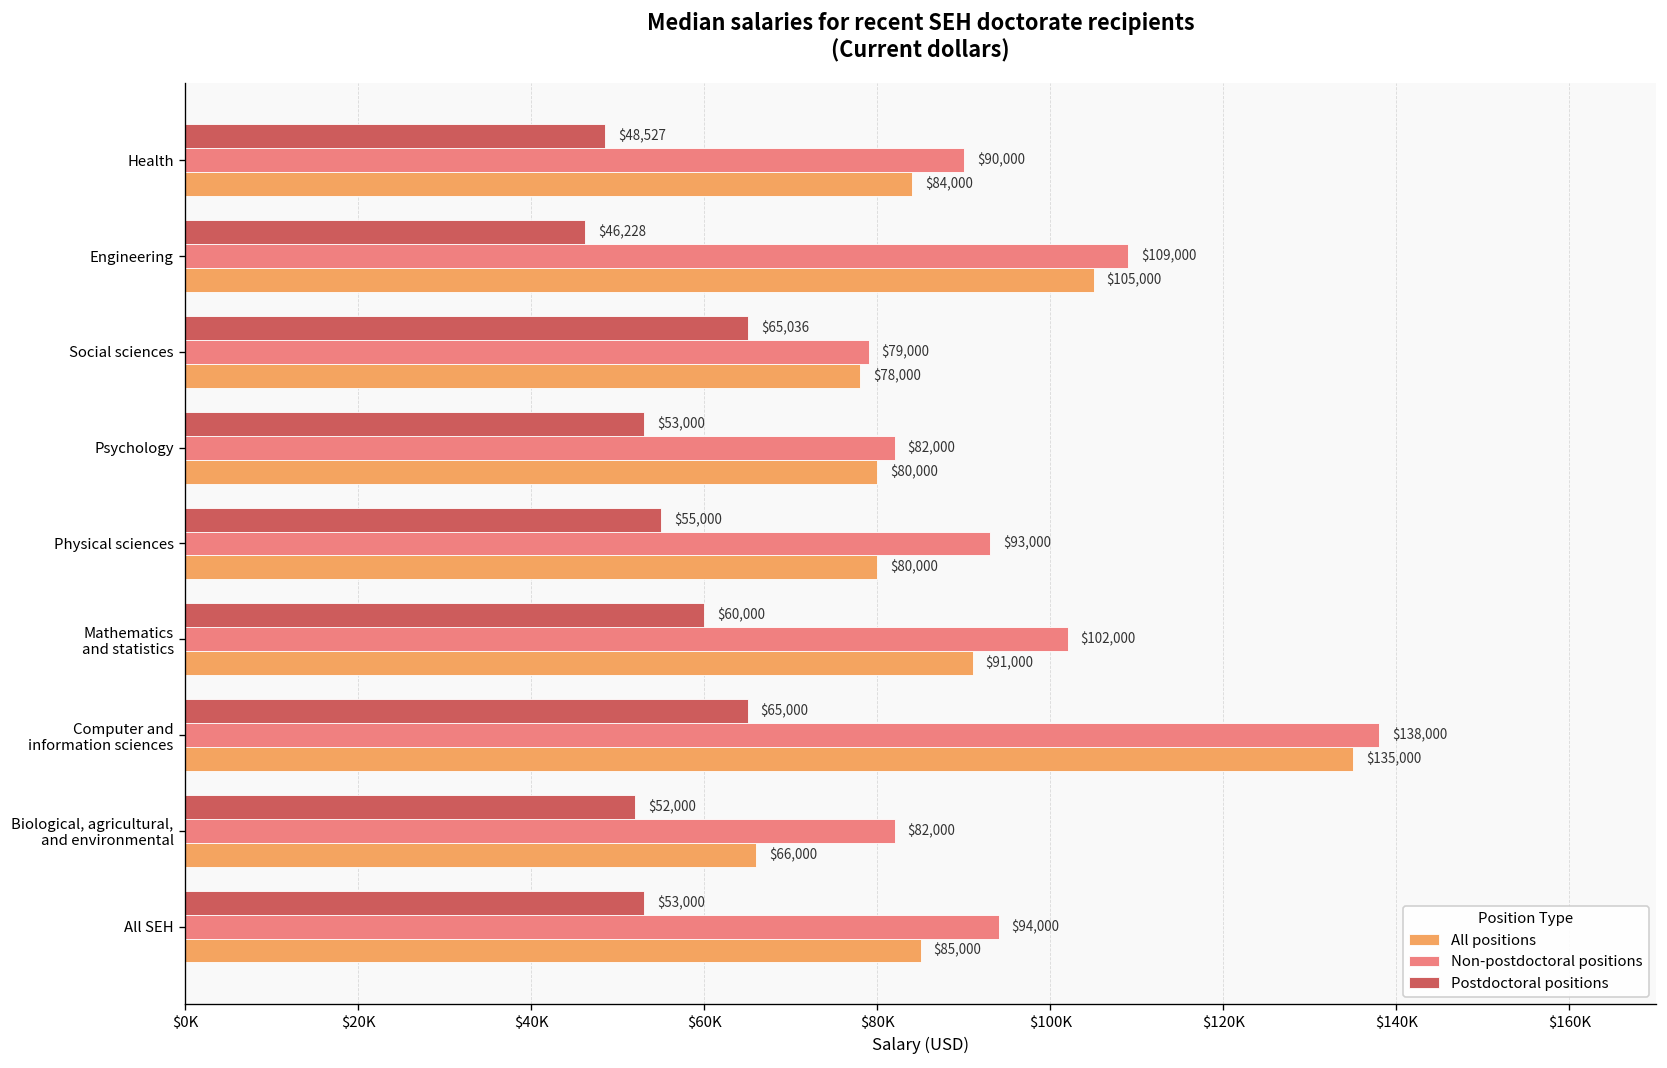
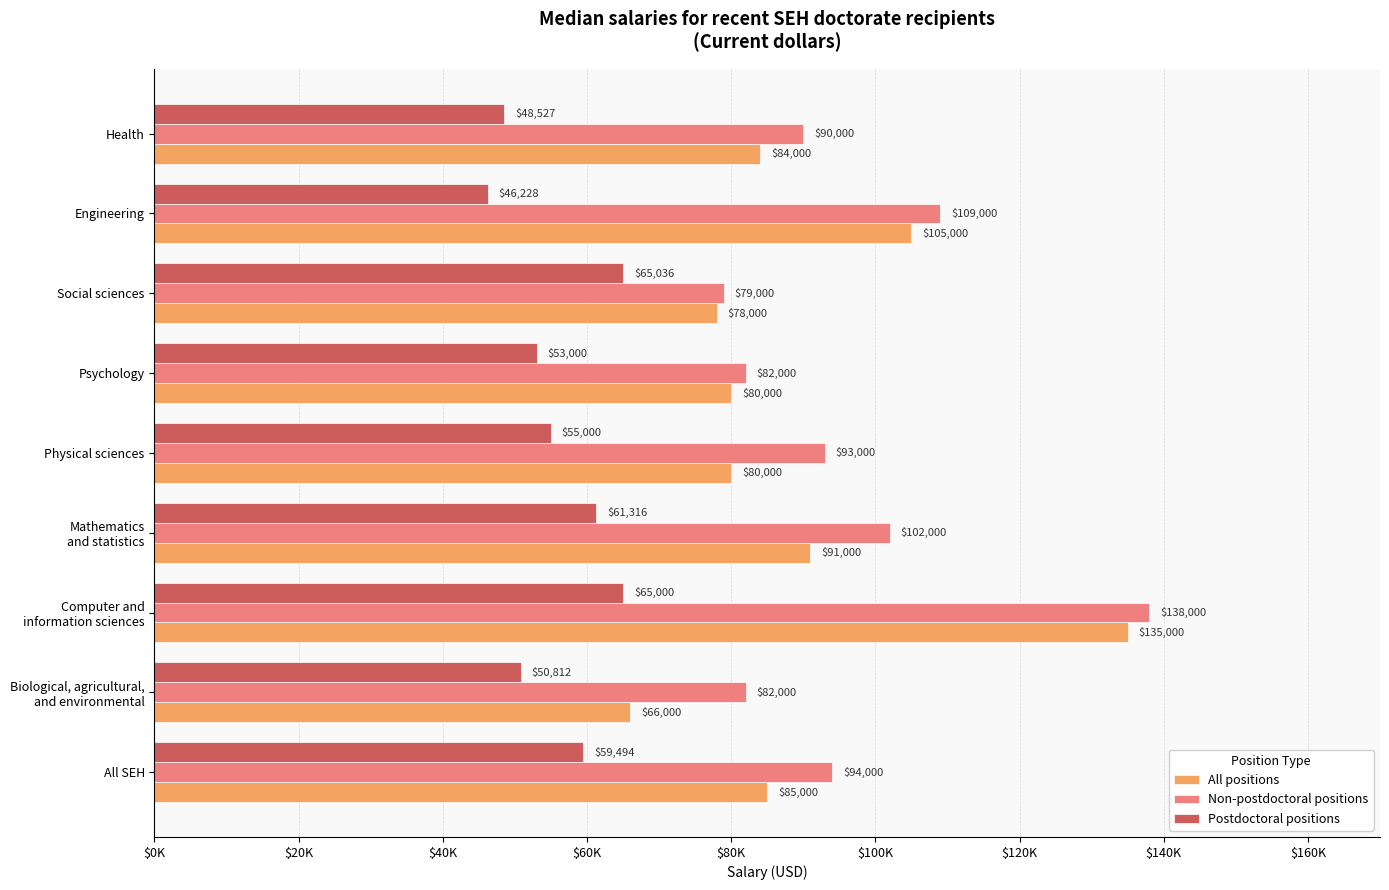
  {
    "Postdoctoral positions": {
      "Health": "$48,527",
      "Engineering": "$46,228",
      "Social sciences": "$65,036",
      "Psychology": "$53,000",
      "Physical sciences": "$55,000",
-     "Mathematics and statistics": "$60,000",
+     "Mathematics and statistics": "$61,316",
      "Computer and information sciences": "$65,000",
-     "Biological, agricultural, and environmental": "$52,000",
-     "All SEH": "$53,000"
+     "Biological, agricultural, and environmental": "$50,812",
+     "All SEH": "$59,494"
    }
  }
